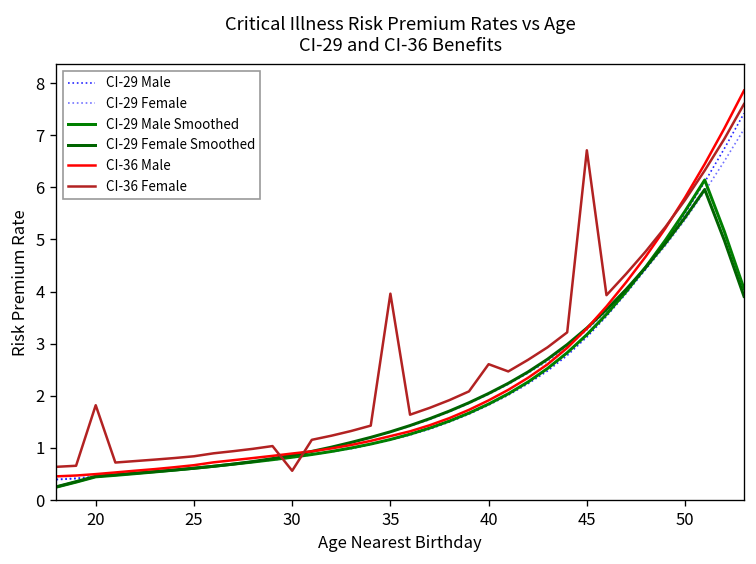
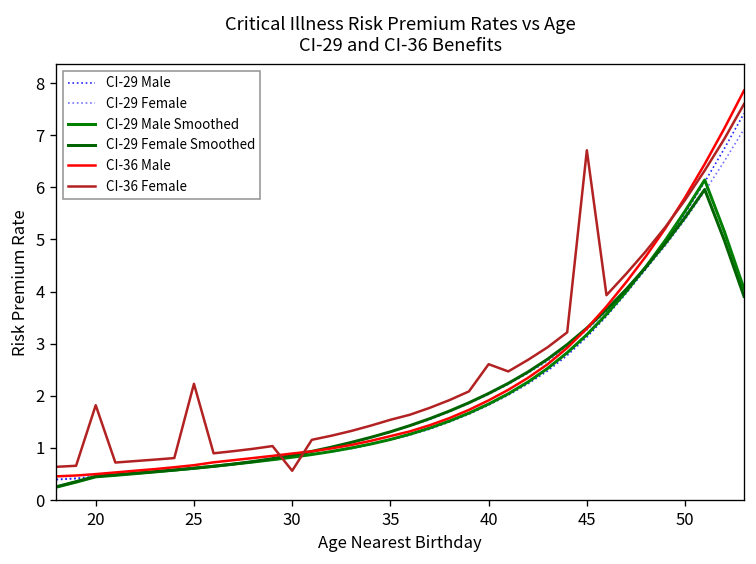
  {
    "CI-36 Male": {
      "35": 1.2,
      "40": 1.9
    },
    "CI-36 Female": {
      "20": 1.8,
-     "25": 0.8,
+     "25": 2.2,
      "30": 0.6,
-     "35": 4.0,
+     "35": 1.5,
      "40": 2.6,
      "45": 6.7
    }
  }
